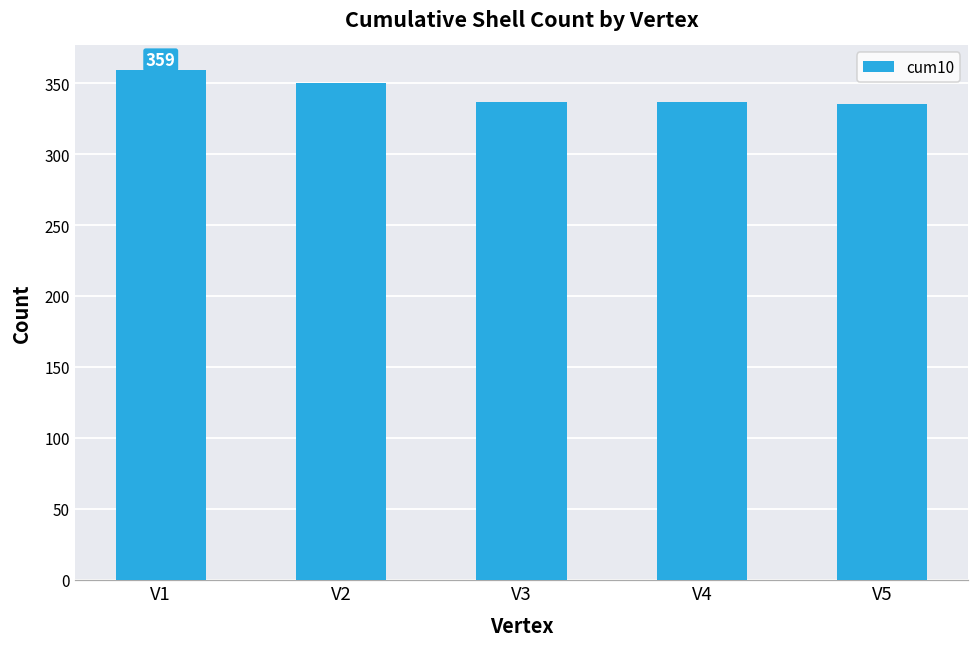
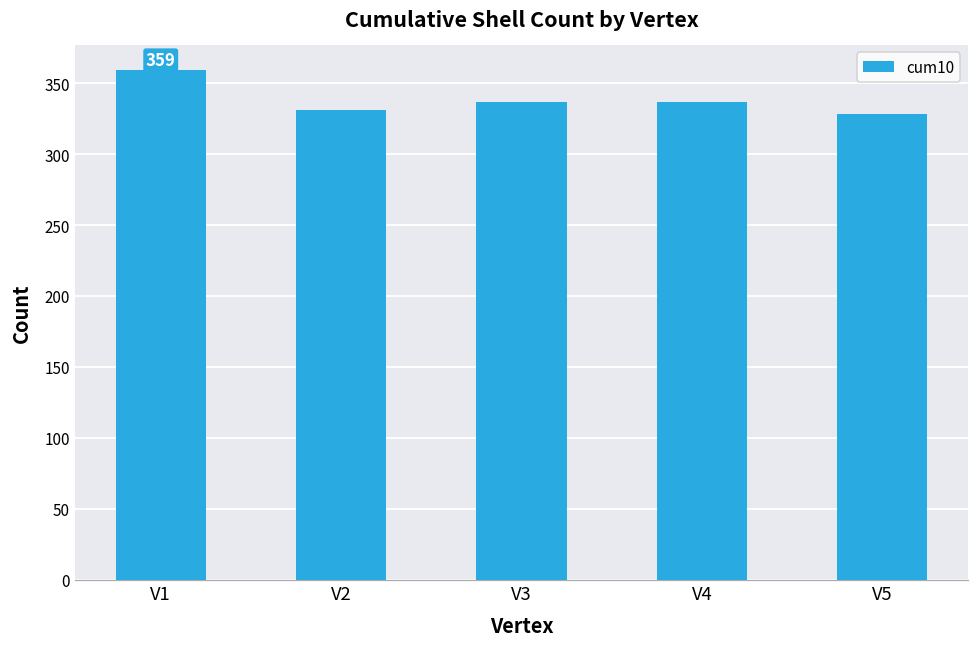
  {
-   "V2": 350,
+   "V2": 331,
    "V3": 337,
    "V4": 337,
-   "V5": 335
+   "V5": 328
  }
